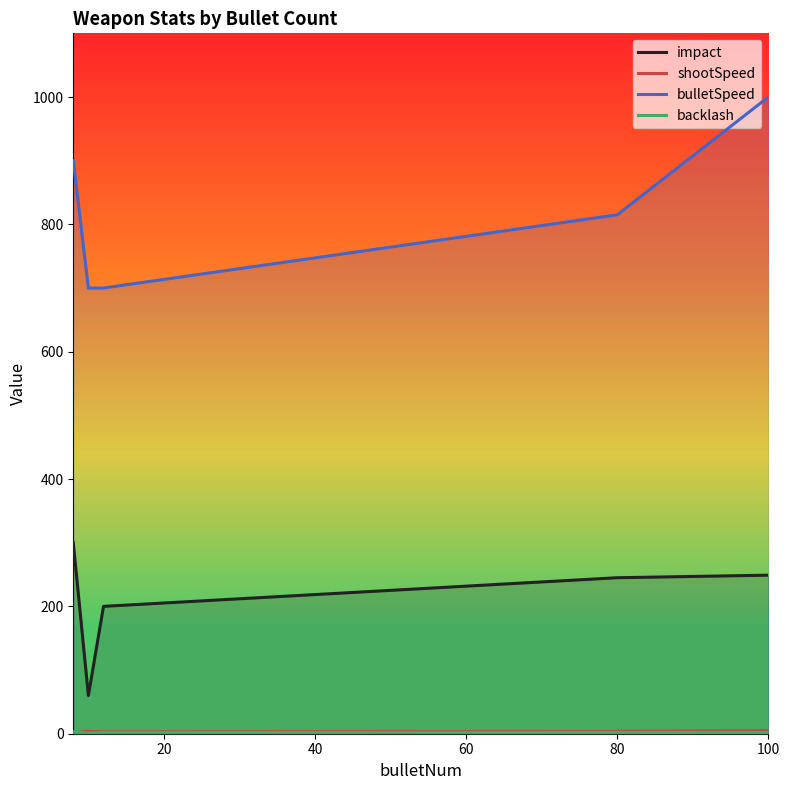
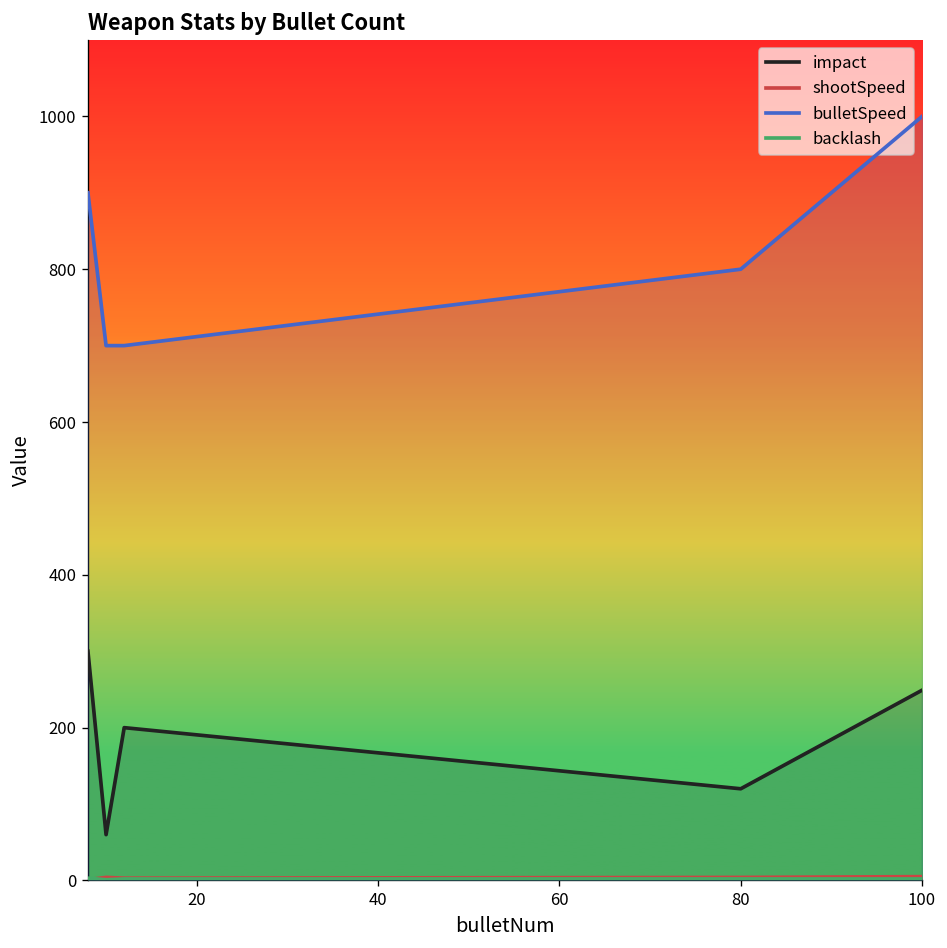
  {
    "impact": {
-     "80": 250,
+     "80": 120,
      "100": 250
    },
    "bulletSpeed": {
-     "80": 820,
+     "80": 800,
      "100": 1000
    }
  }
